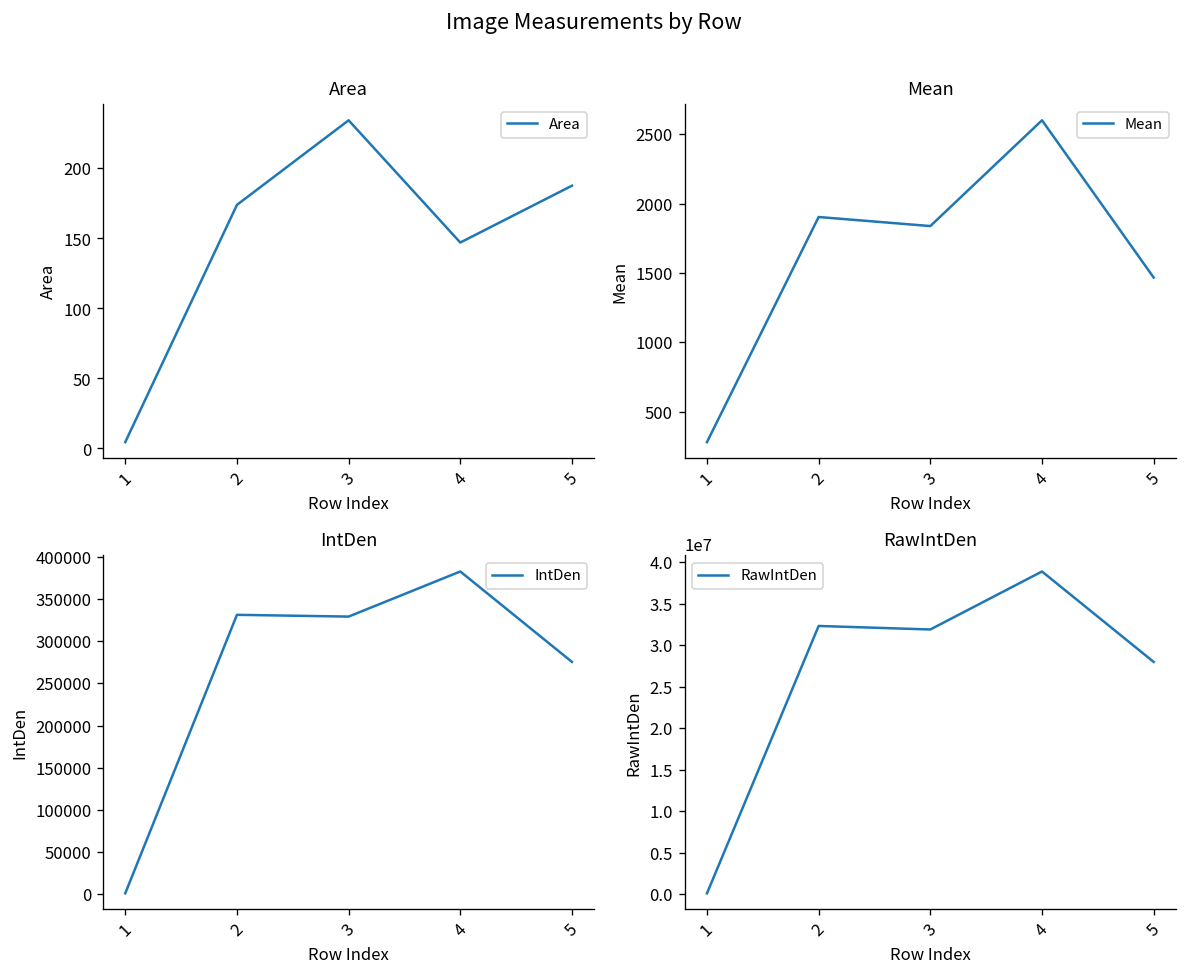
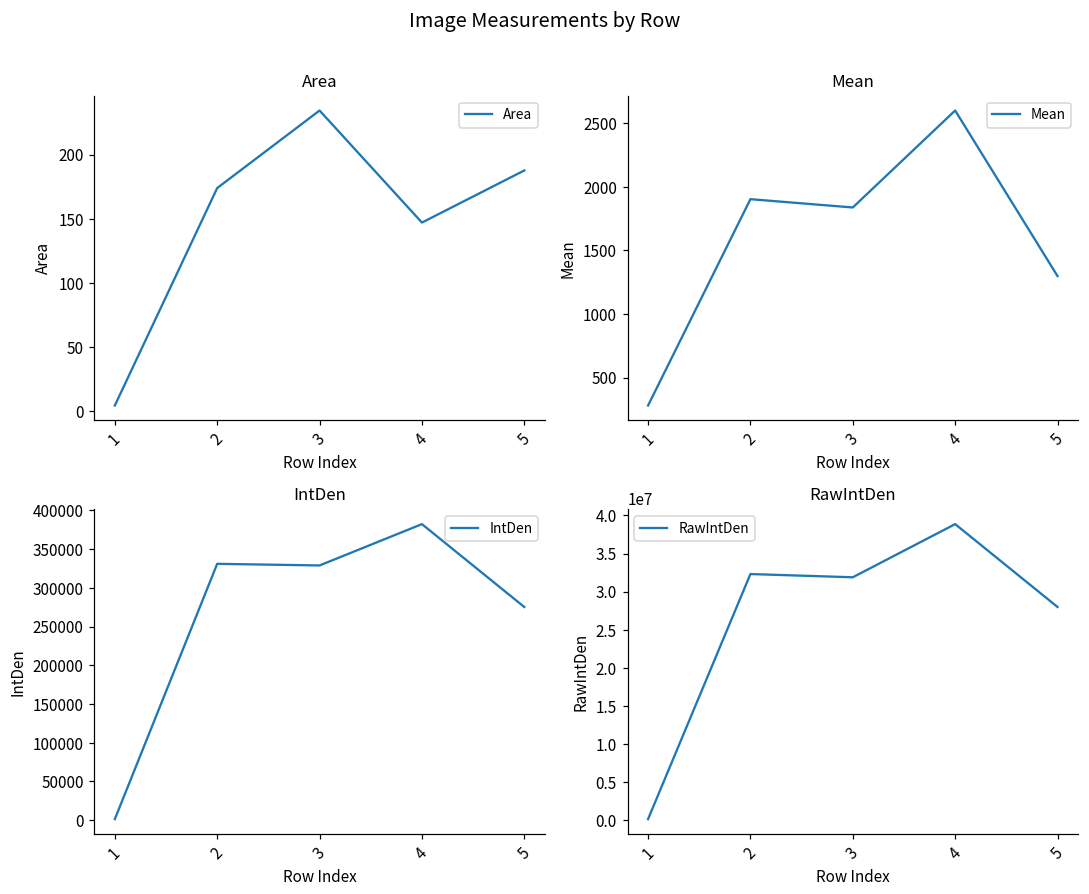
  {
    "Area": {
      "1": 5,
      "2": 174,
      "3": 234,
      "4": 147,
      "5": 188
    },
    "Mean": {
      "1": 280,
      "2": 1900,
      "3": 1840,
      "4": 2600,
-     "5": 1470
+     "5": 1300
    },
    "IntDen": {
      "1": 0,
      "2": 330000,
      "3": 330000,
      "4": 380000,
      "5": 280000
    },
    "RawIntDen": {
      "1": 0,
      "2": 32000000,
      "3": 32000000,
      "4": 39000000,
      "5": 28000000
    }
  }
